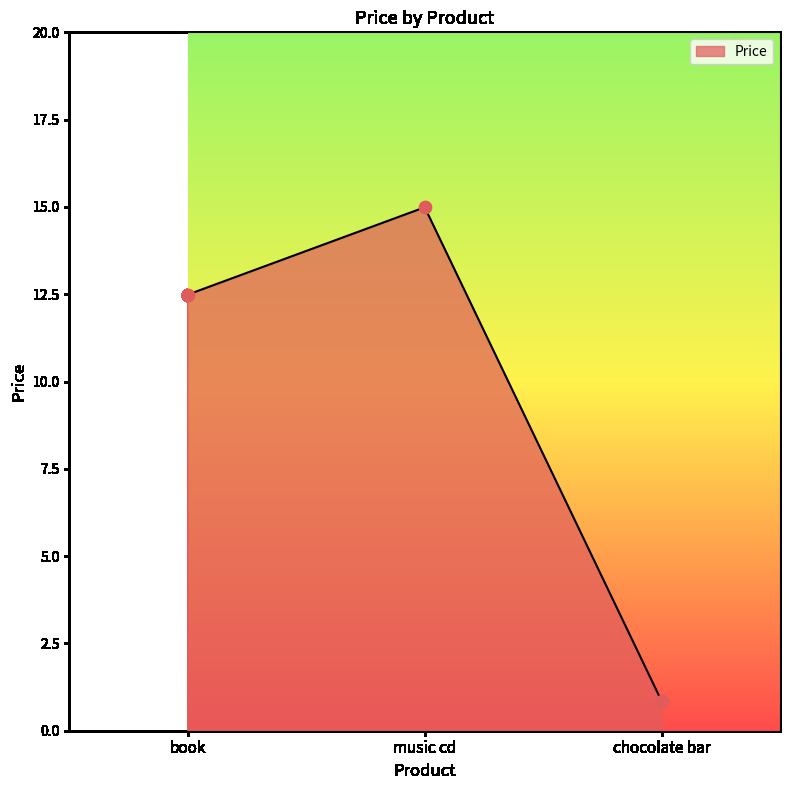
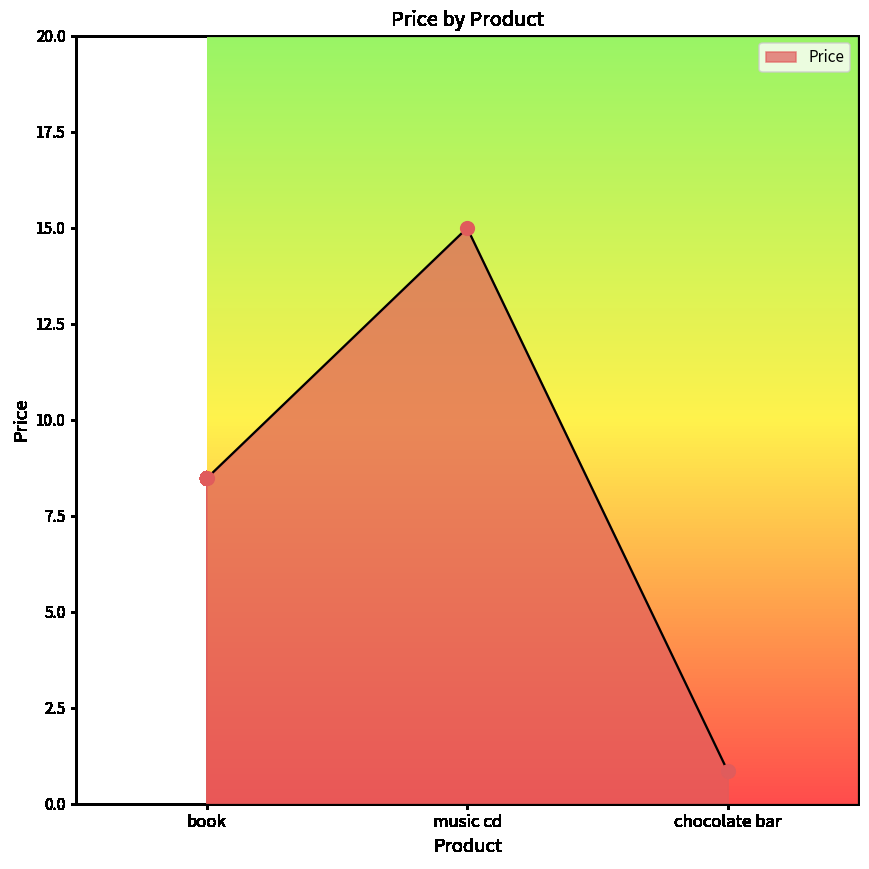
  {
-   "book": 12.5,
+   "book": 8.5,
    "music cd": 15.0,
    "chocolate bar": 0.9
  }
